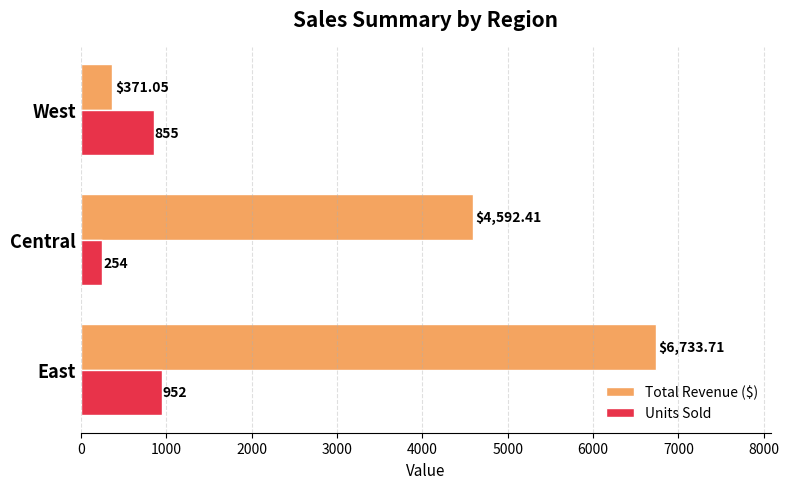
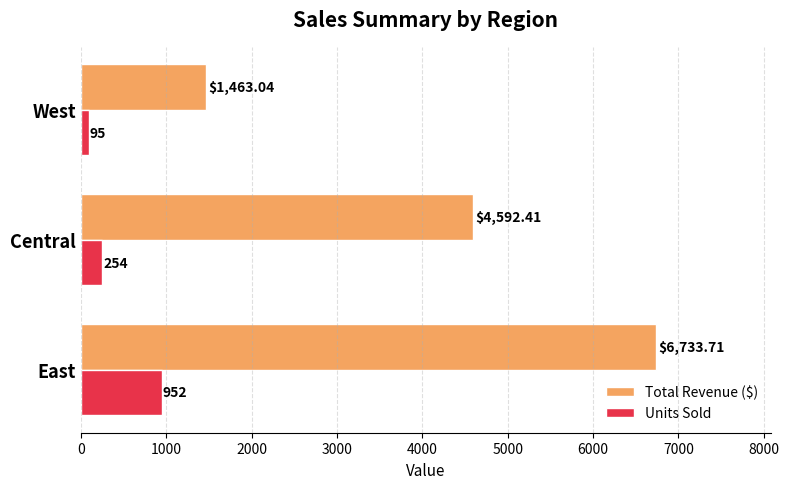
  {
    "Total Revenue ($)": {
-     "West": "$371.05",
+     "West": "$1,463.04",
      "Central": "$4,592.41",
      "East": "$6,733.71"
    },
    "Units Sold": {
-     "West": "855",
+     "West": "95",
      "Central": "254",
      "East": "952"
    }
  }
